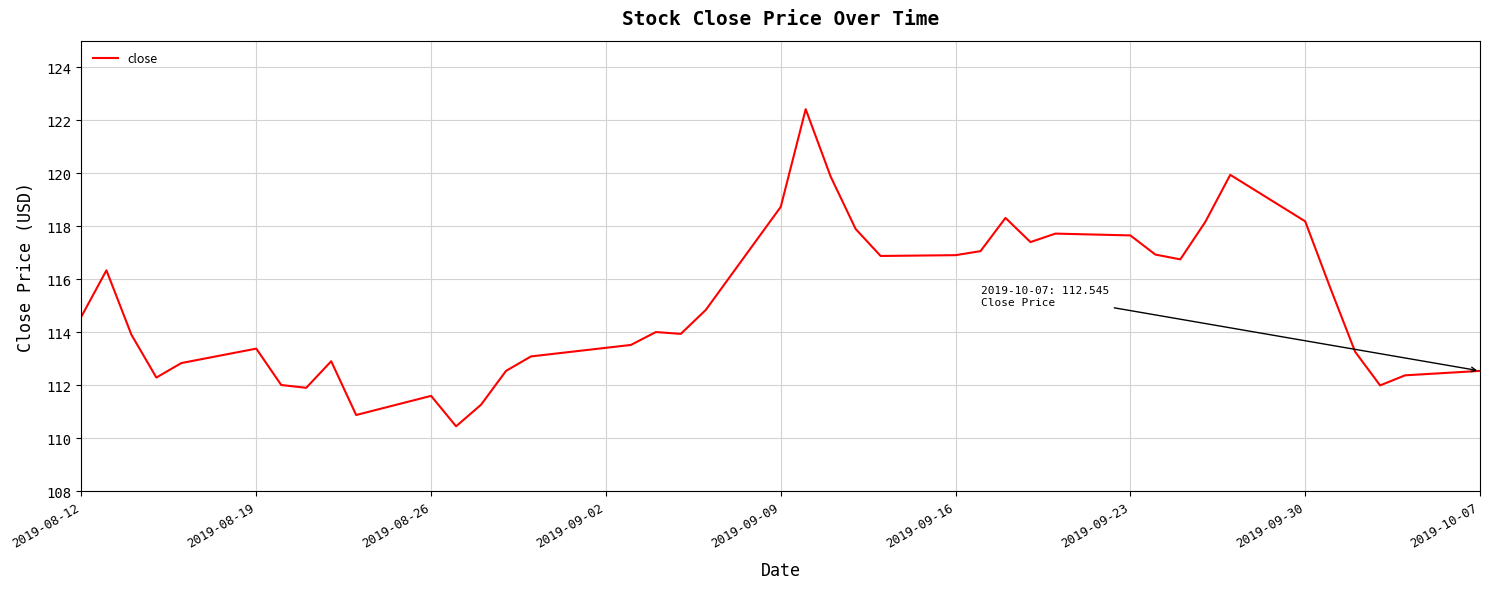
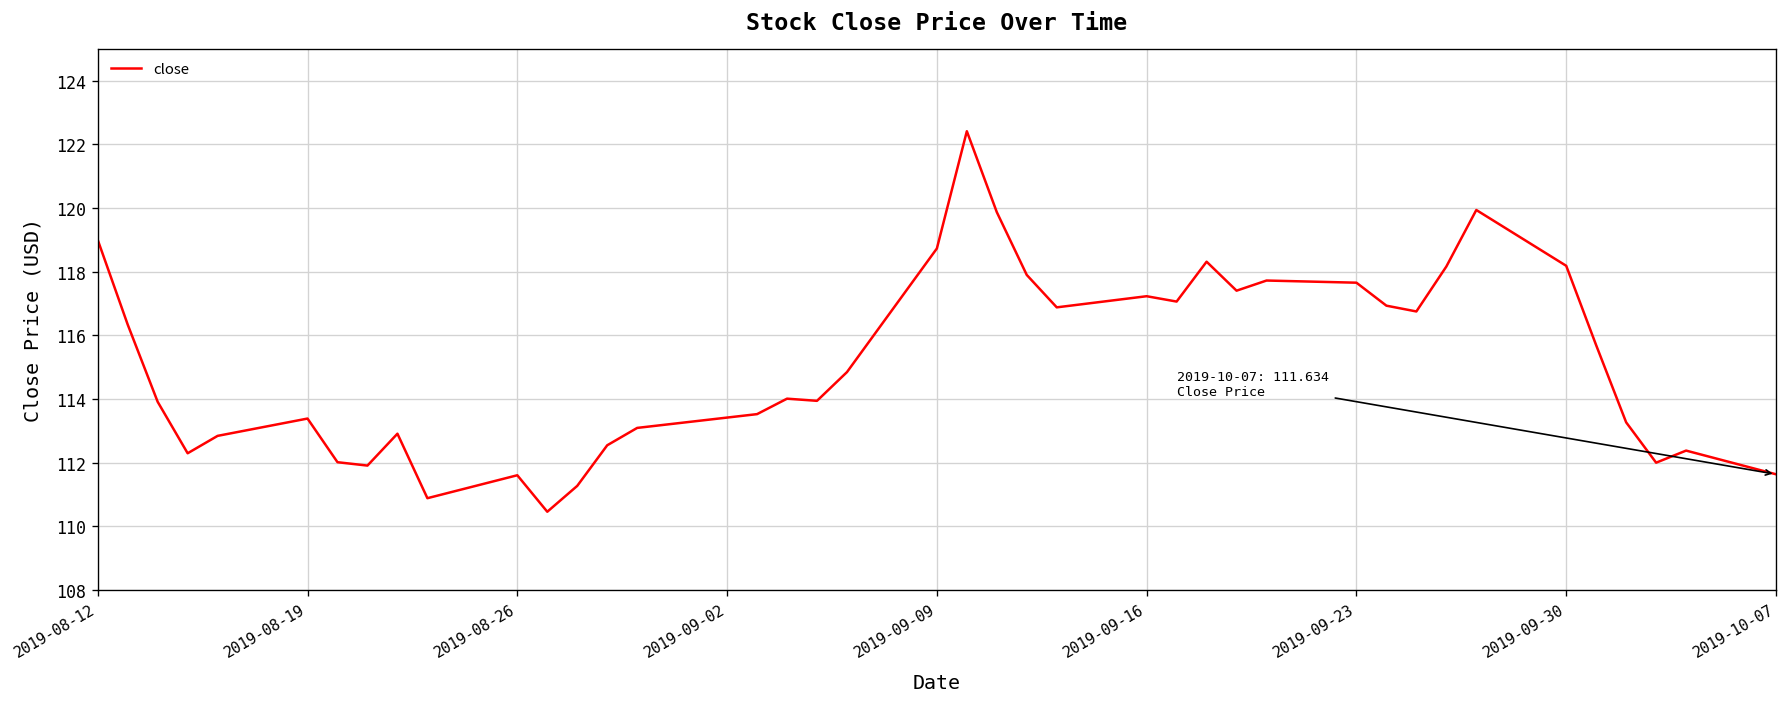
  {
-   "2019-08-12": 114.6,
-   "2019-09-16": 116.9,
-   "2019-10-07": 112.545
+   "2019-08-12": 119.0,
+   "2019-09-16": 117.2,
+   "2019-10-07": 111.634
  }
